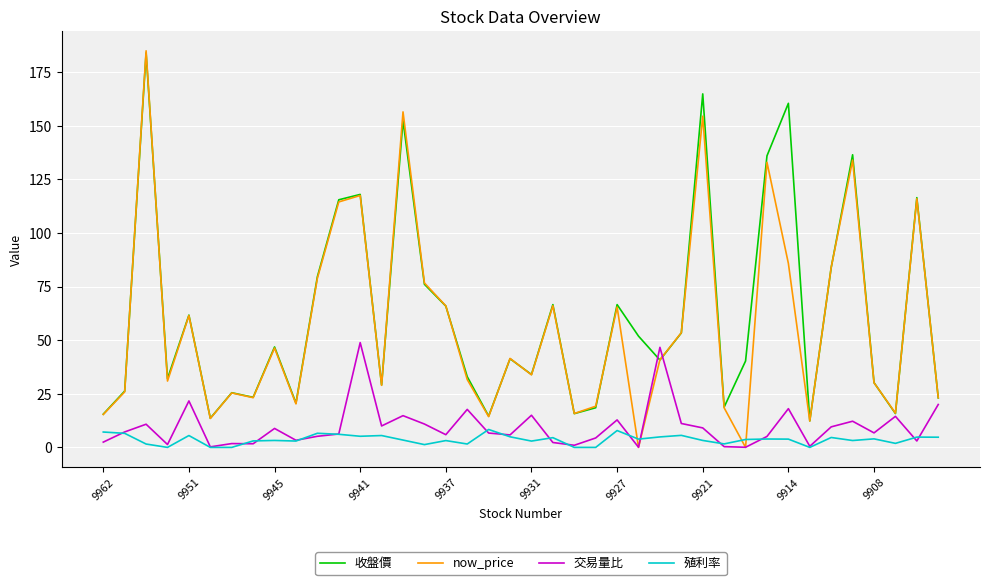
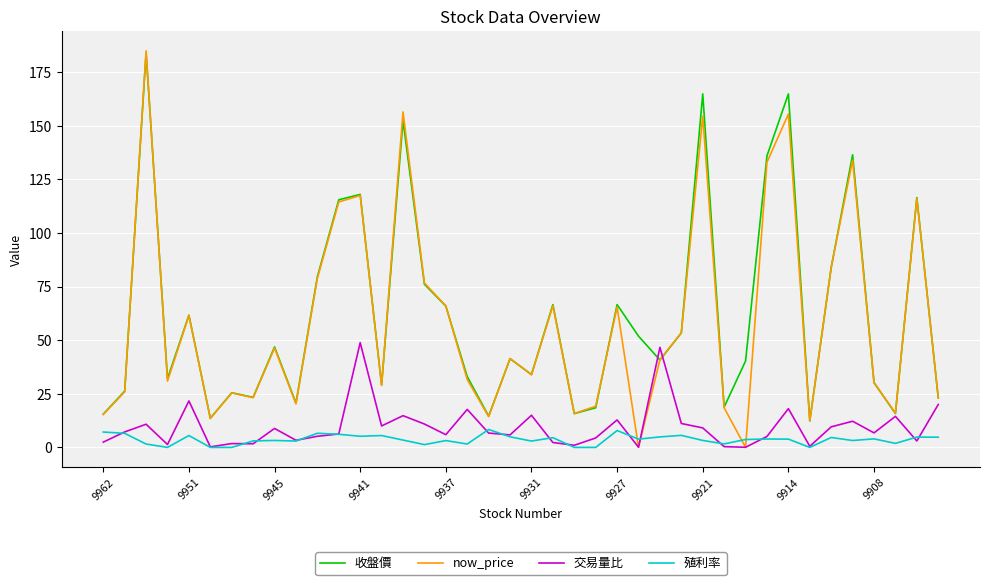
  {
    "收盤價": {
      "9921": 165,
-     "9914": 161
+     "9914": 165
    },
    "now_price": {
      "9921": 155,
-     "9914": 86
+     "9914": 156
    },
    "交易量比": {
      "9962": 2,
      "9951": 22,
      "9945": 9,
      "9941": 49,
      "9937": 6,
      "9931": 15,
      "9927": 13,
      "9921": 9,
      "9914": 18,
      "9908": 7
    },
    "殖利率": {
      "9962": 7,
      "9951": 6,
      "9945": 3,
      "9941": 5,
      "9937": 3,
      "9931": 3,
      "9927": 8,
      "9921": 3,
      "9914": 4,
      "9908": 4
    }
  }
